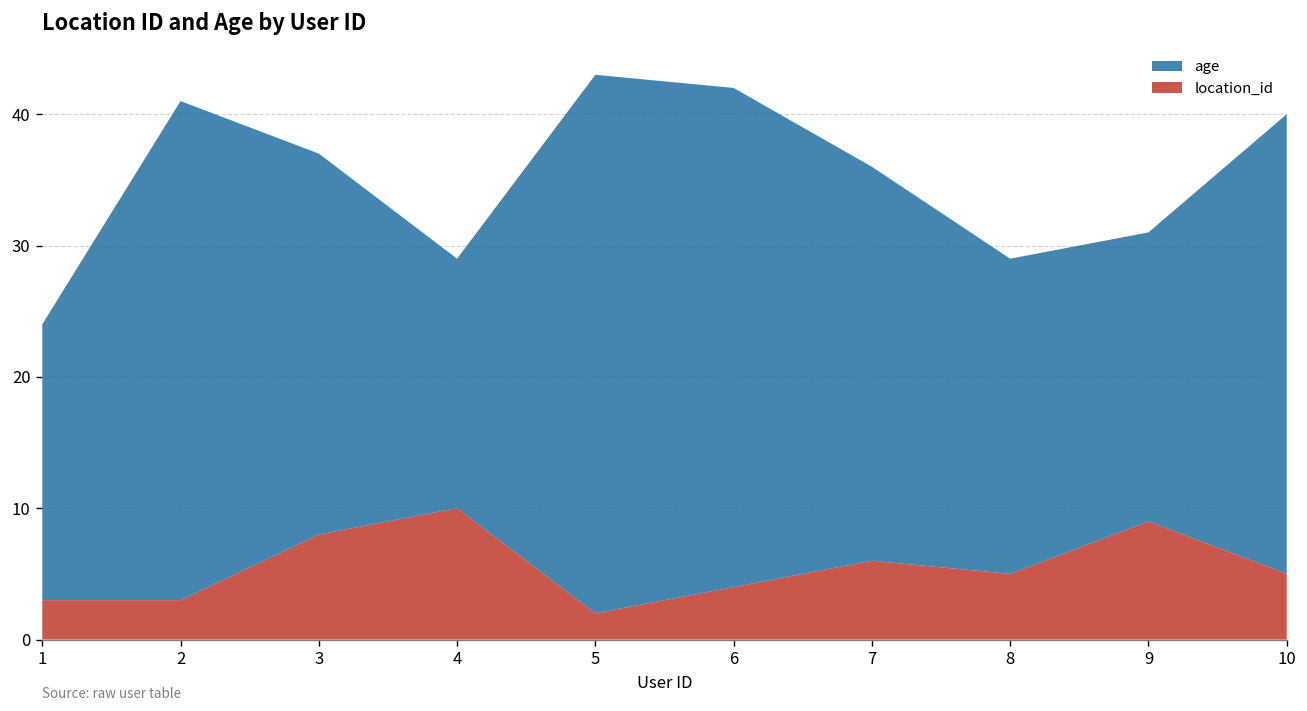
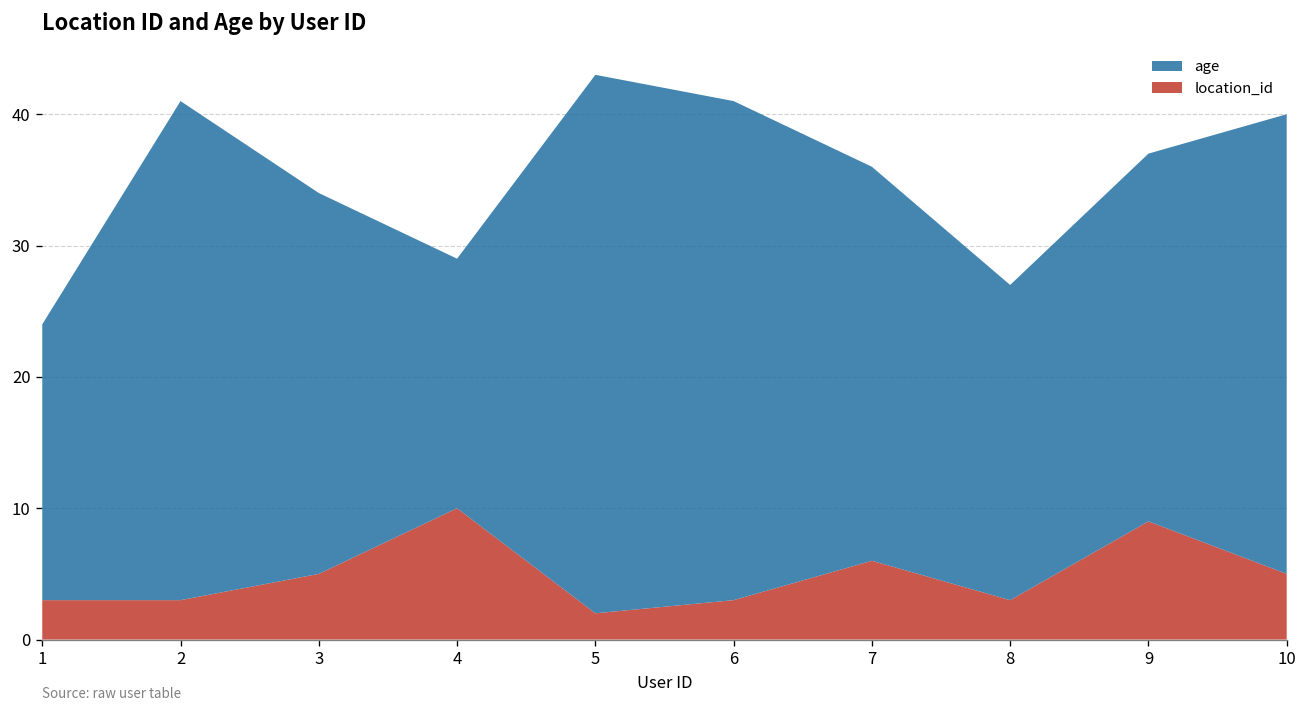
  {
    "location_id": {
      "1": 3,
      "2": 3,
-     "3": 8,
+     "3": 5,
      "4": 10,
      "5": 2,
-     "6": 4,
+     "6": 3,
      "7": 6,
-     "8": 5,
+     "8": 3,
      "9": 9,
      "10": 5
    },
    "age": {
      "1": 21,
      "2": 38,
      "3": 29,
      "4": 19,
      "5": 41,
      "6": 38,
      "7": 30,
      "8": 24,
-     "9": 22,
+     "9": 28,
      "10": 35
    }
  }
